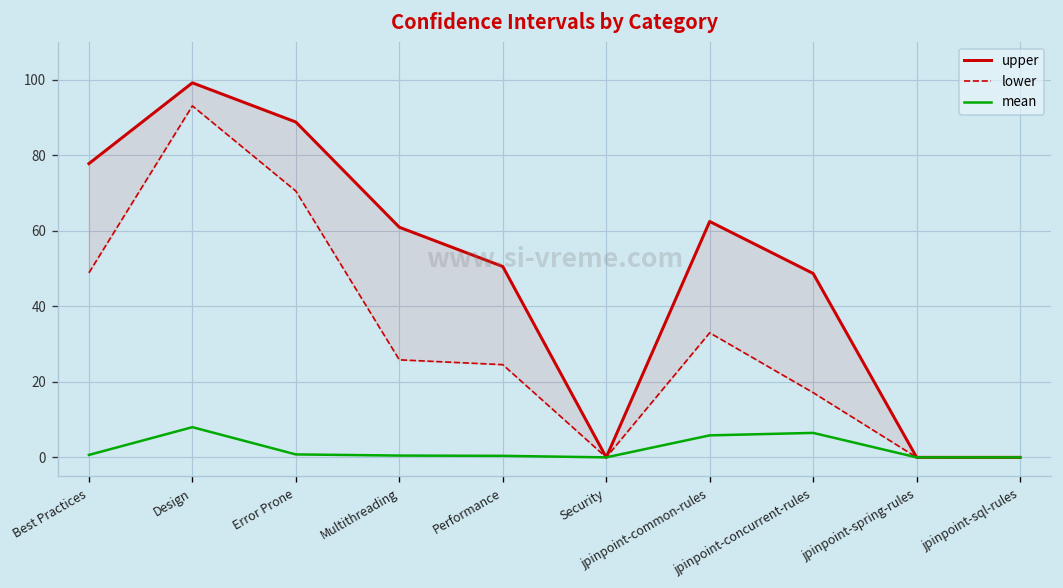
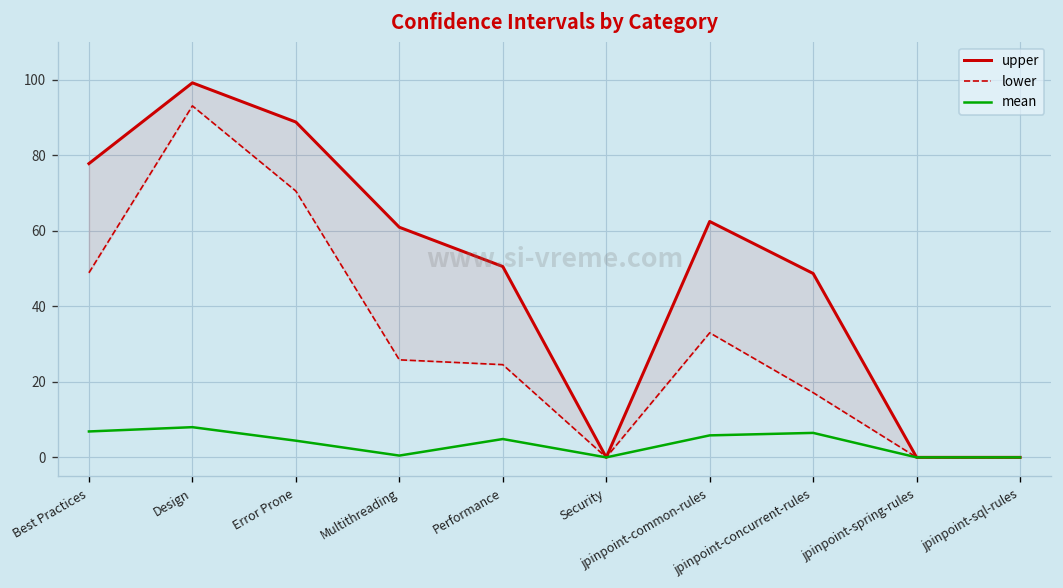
  {
    "mean": {
-     "Best Practices": 1,
+     "Best Practices": 7,
      "Design": 8,
-     "Error Prone": 1,
+     "Error Prone": 4,
      "Multithreading": 0,
-     "Performance": 0,
+     "Performance": 5,
      "jpinpoint-common-rules": 6,
      "jpinpoint-concurrent-rules": 6
    }
  }
